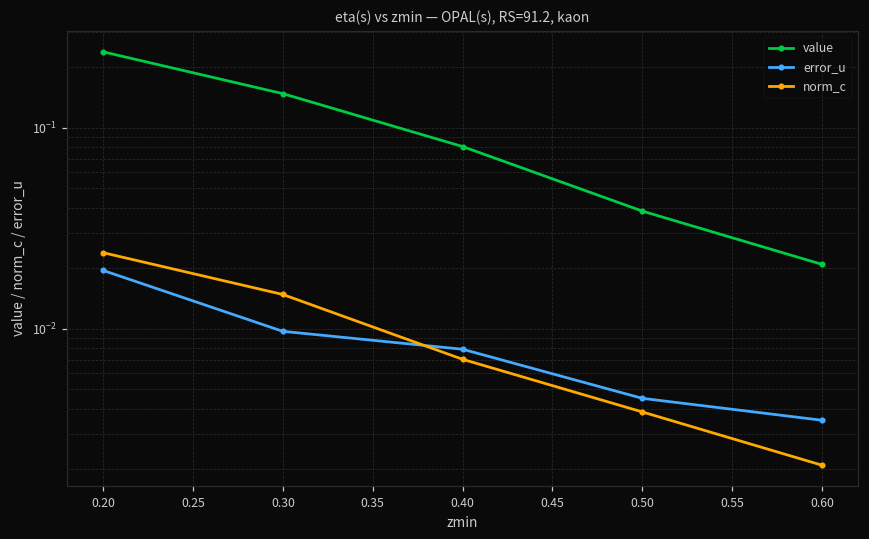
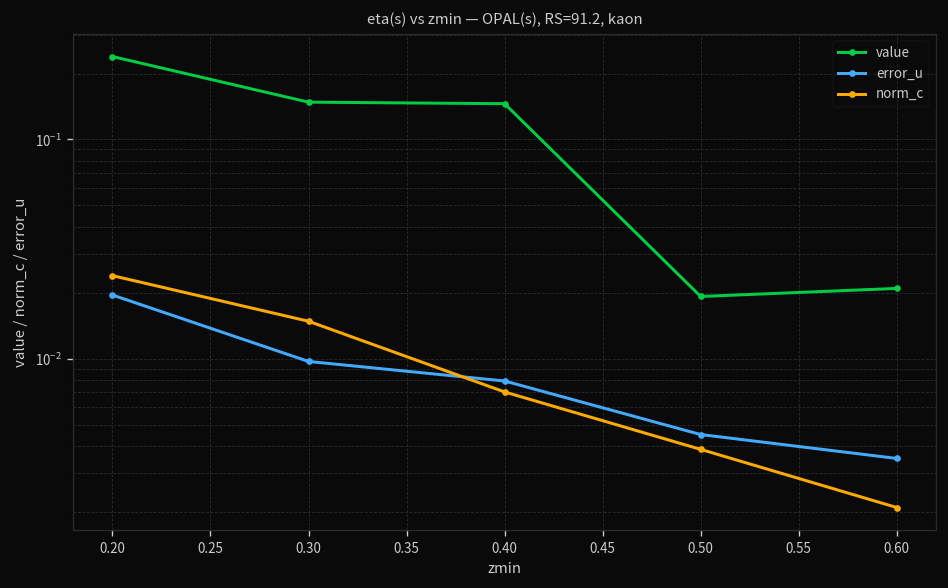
  {
    "value": {
      "0.20": 0.24,
      "0.30": 0.15,
-     "0.40": 0.08,
-     "0.50": 0.039,
+     "0.40": 0.15,
+     "0.50": 0.019,
      "0.60": 0.021
    },
    "error_u": {
      "0.20": 0.020,
      "0.30": 0.010,
      "0.40": 0.008,
      "0.50": 0.0045,
      "0.60": 0.0035
    },
    "norm_c": {
      "0.20": 0.024,
      "0.30": 0.015,
      "0.40": 0.007,
      "0.50": 0.0039,
      "0.60": 0.0021
    }
  }
